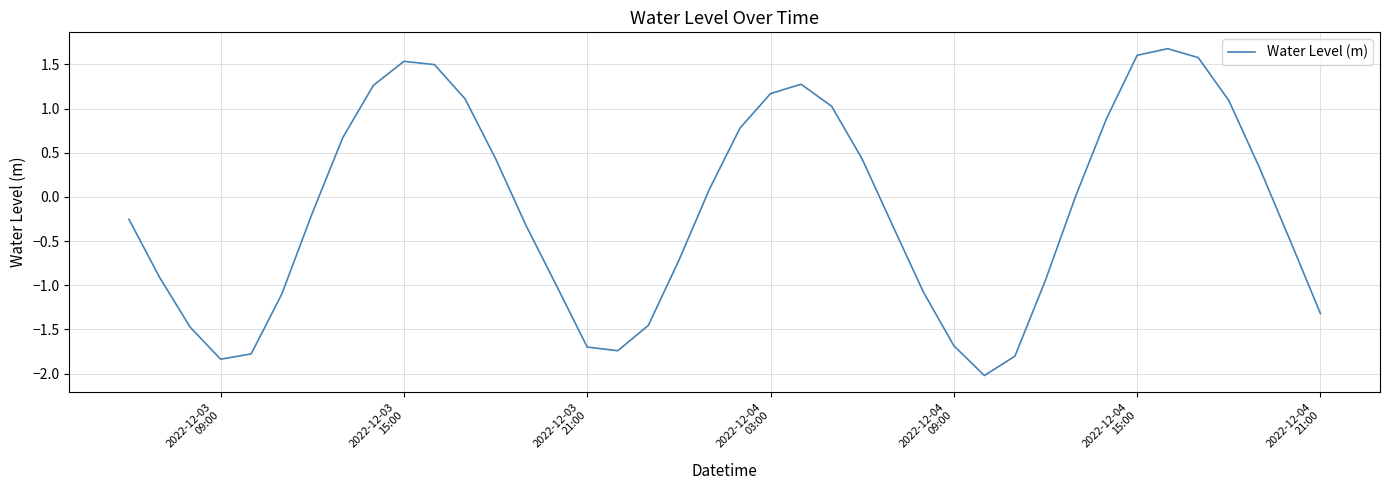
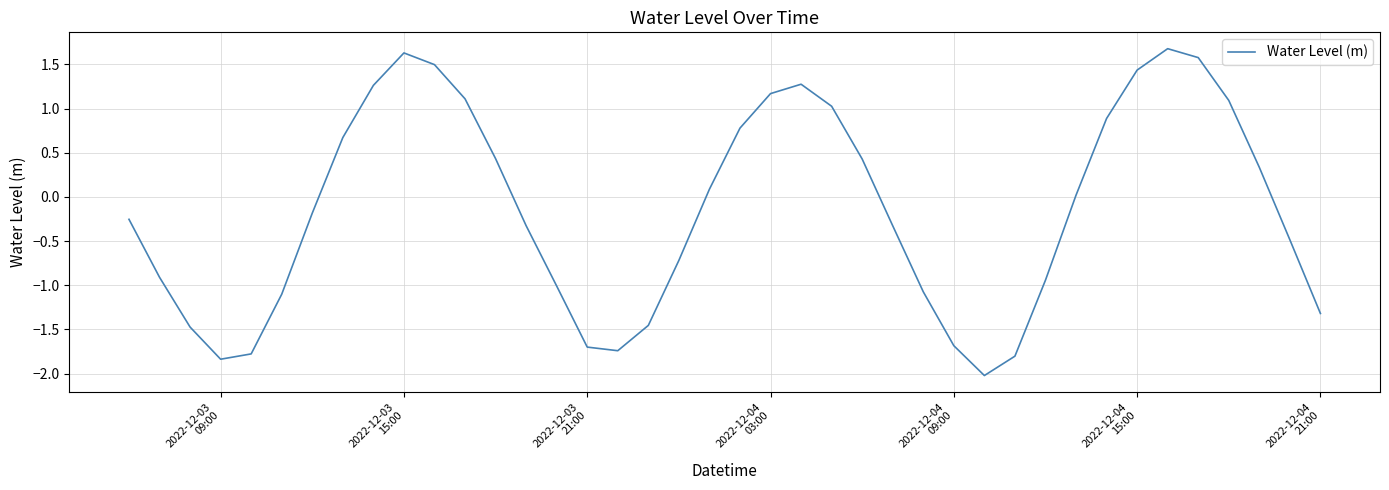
  {
    "2022-12-03 09:00": -1.8,
-   "2022-12-03 15:00": 1.5,
+   "2022-12-03 15:00": 1.6,
    "2022-12-03 21:00": -1.7,
    "2022-12-04 03:00": 1.2,
    "2022-12-04 09:00": -1.7,
-   "2022-12-04 15:00": 1.6,
+   "2022-12-04 15:00": 1.4,
    "2022-12-04 21:00": -1.3
  }
